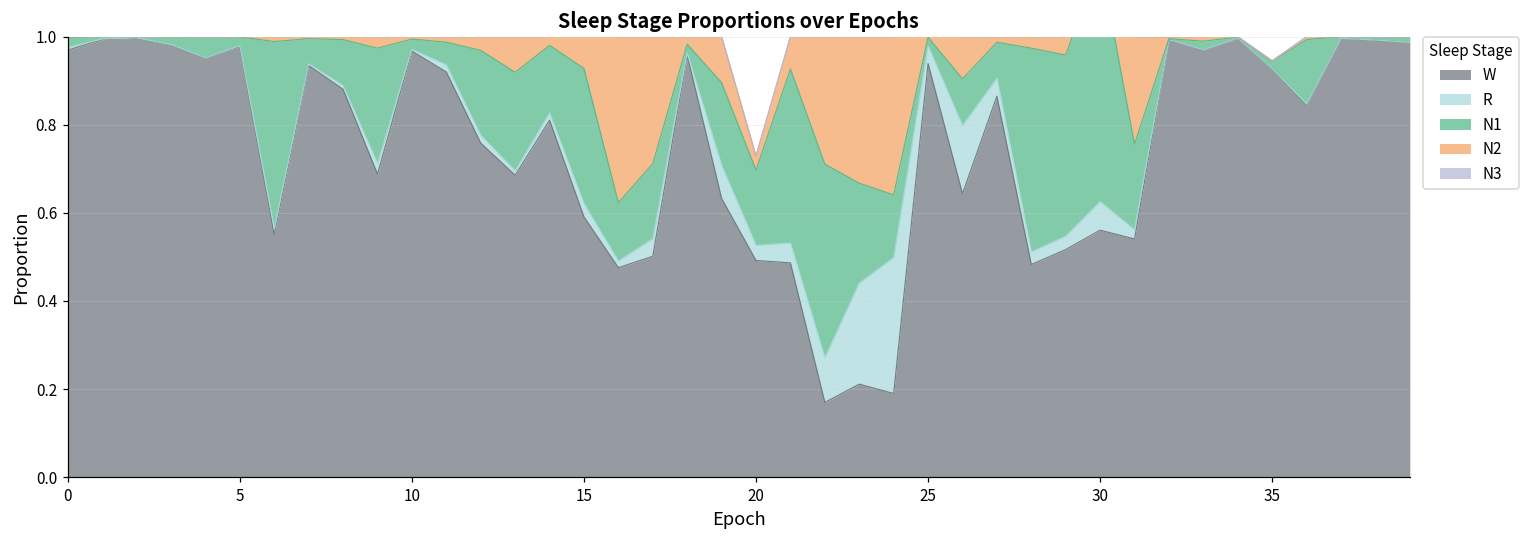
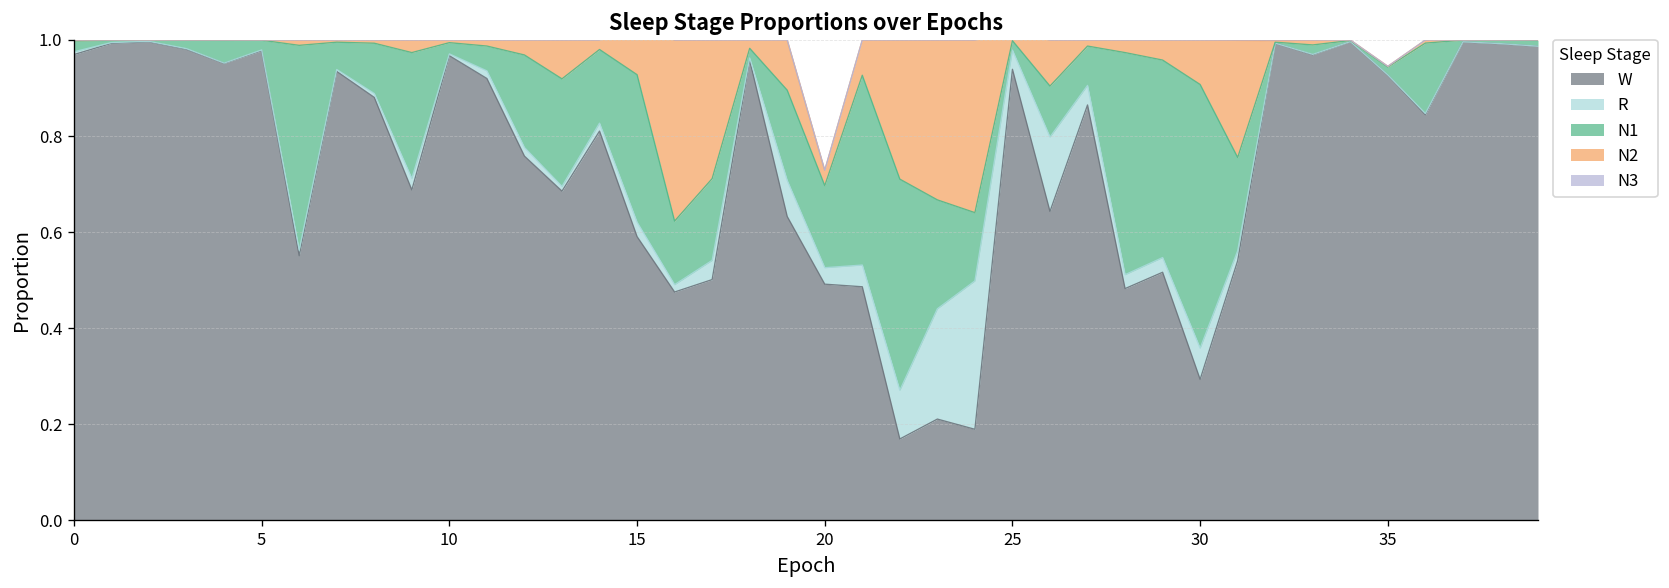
  {
    "W": {
      "15": 0.59,
      "20": 0.49,
      "25": 0.94,
-     "30": 0.56
+     "30": 0.29
    },
    "N1": {
      "15": 0.31,
      "20": 0.17,
      "25": 0.02
    }
  }
